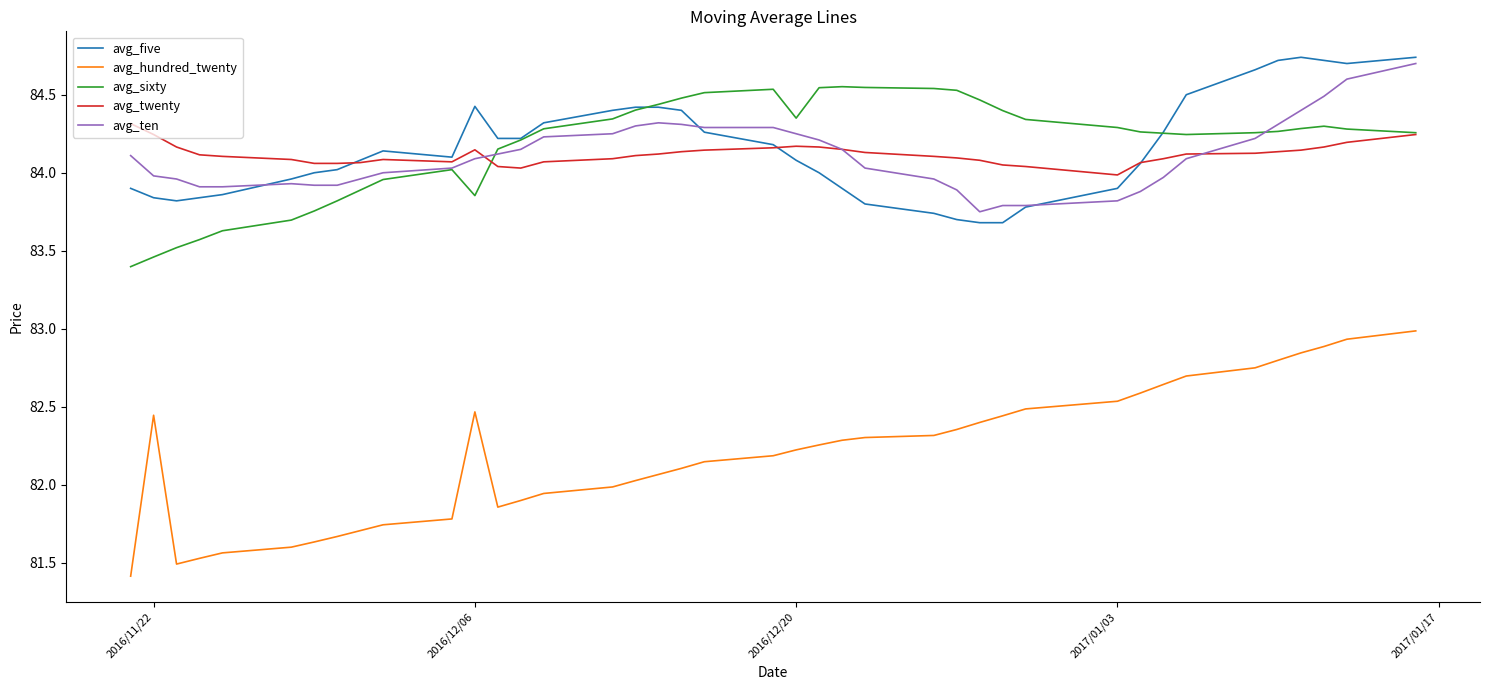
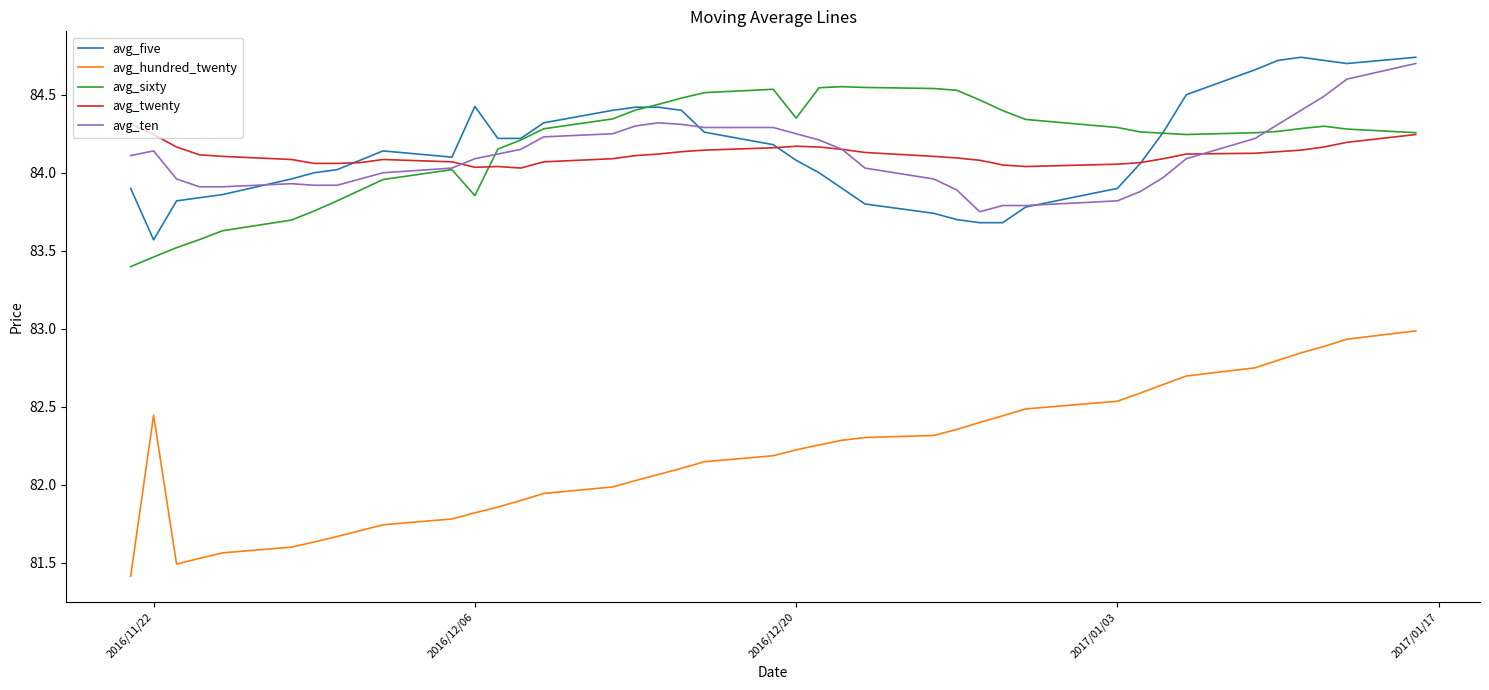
  {
    "avg_five": {
-     "2016/11/22": 83.84,
+     "2016/11/22": 83.57,
      "2016/12/06": 84.43,
      "2016/12/20": 84.08,
      "2017/01/03": 83.90
    },
    "avg_hundred_twenty": {
      "2016/11/22": 82.45,
-     "2016/12/06": 82.47,
+     "2016/12/06": 81.82,
      "2016/12/20": 82.22,
      "2017/01/03": 82.54
    },
    "avg_sixty": {
      "2016/11/22": 83.46,
      "2016/12/06": 83.85,
      "2016/12/20": 84.35,
      "2017/01/03": 84.29
    },
    "avg_twenty": {
-     "2016/12/06": 84.15,
+     "2016/12/06": 84.04,
      "2016/12/20": 84.17,
-     "2017/01/03": 83.99
+     "2017/01/03": 84.06
    },
    "avg_ten": {
-     "2016/11/22": 83.98,
+     "2016/11/22": 84.14,
      "2016/12/06": 84.09,
      "2016/12/20": 84.25,
      "2017/01/03": 83.82
    }
  }
